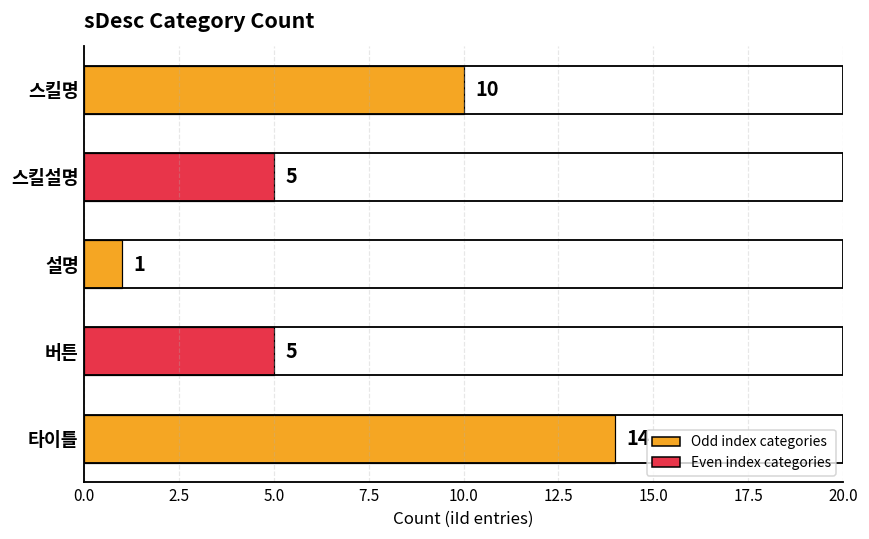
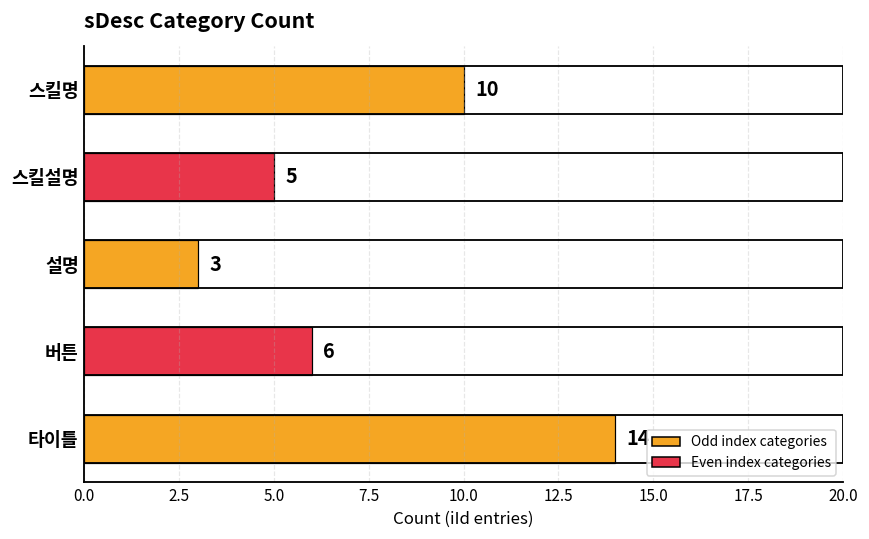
  {
    "스킬명": 10,
    "스킬설명": 5,
-   "설명": 1,
-   "버튼": 5
+   "설명": 3,
+   "버튼": 6
  }
